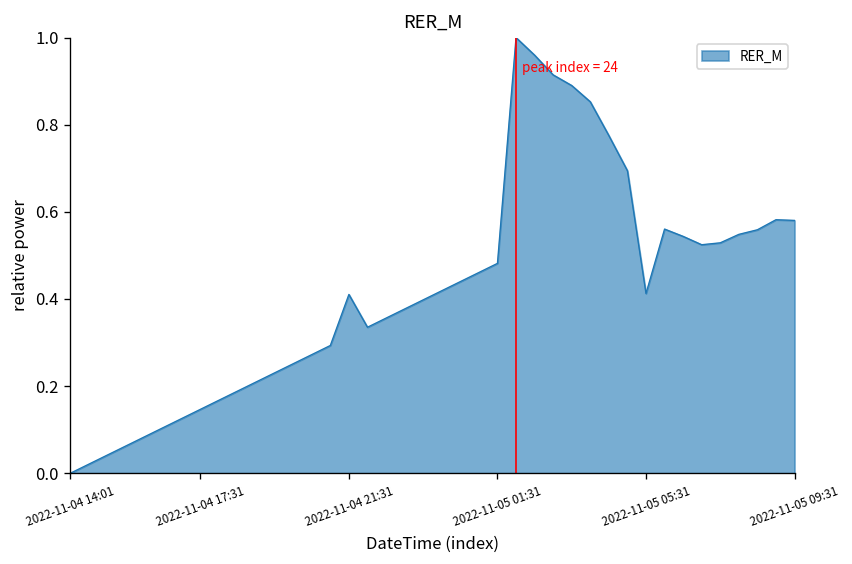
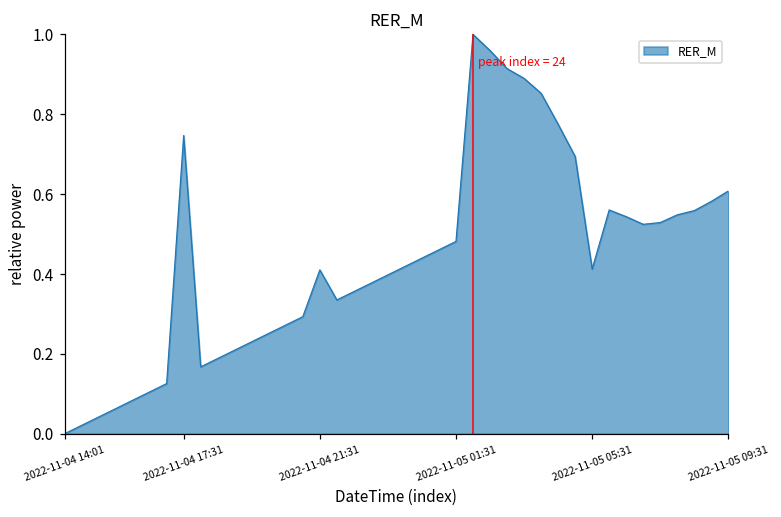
  {
    "2022-11-04 14:01": 0.00,
-   "2022-11-04 17:31": 0.15,
+   "2022-11-04 17:31": 0.75,
    "2022-11-04 21:31": 0.41,
    "2022-11-05 01:31": 0.48,
    "2022-11-05 05:31": 0.41,
-   "2022-11-05 09:31": 0.58
+   "2022-11-05 09:31": 0.61
  }
